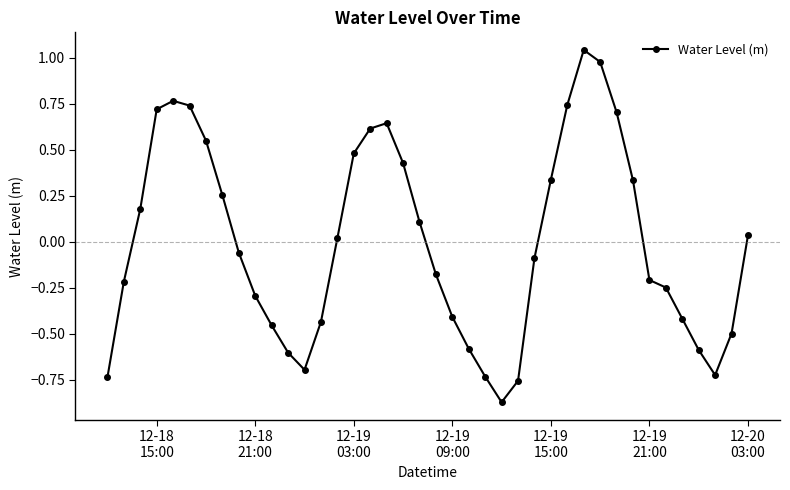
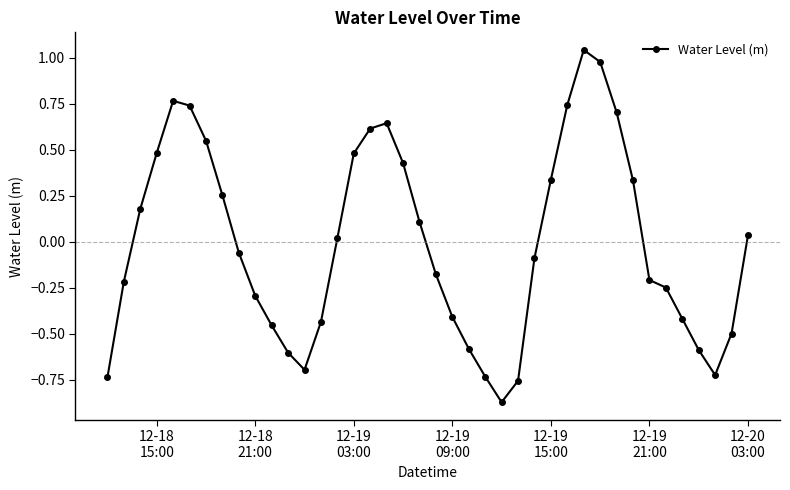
  {
-   "12-18 15:00": 0.72,
+   "12-18 15:00": 0.48,
    "12-18 21:00": -0.29,
    "12-19 03:00": 0.48,
    "12-19 09:00": -0.41,
    "12-19 15:00": 0.34,
    "12-19 21:00": -0.21,
    "12-20 03:00": 0.04
  }
